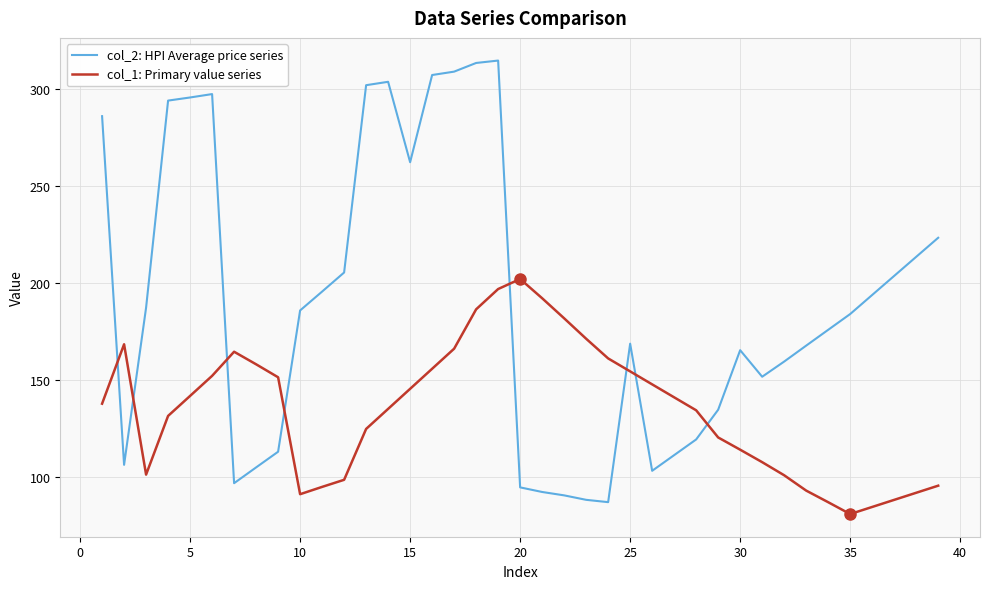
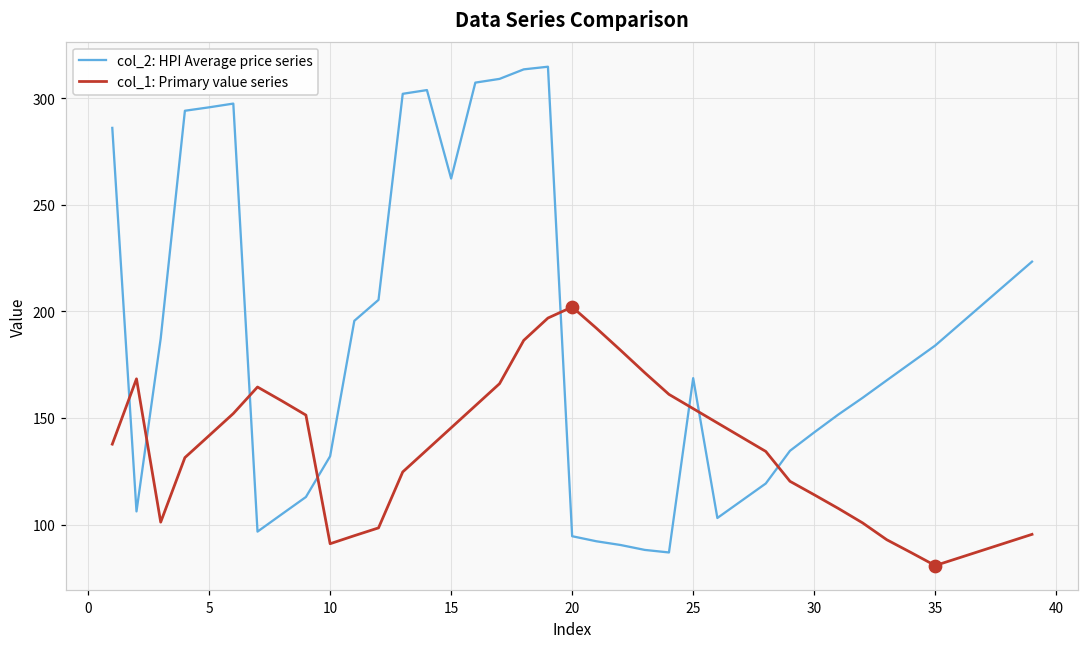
  {
    "col_2: HPI Average price series": {
      "5": 296,
-     "10": 186,
+     "10": 132,
      "15": 262,
      "20": 95,
      "25": 169,
-     "30": 165,
+     "30": 143,
      "35": 184
    }
  }
